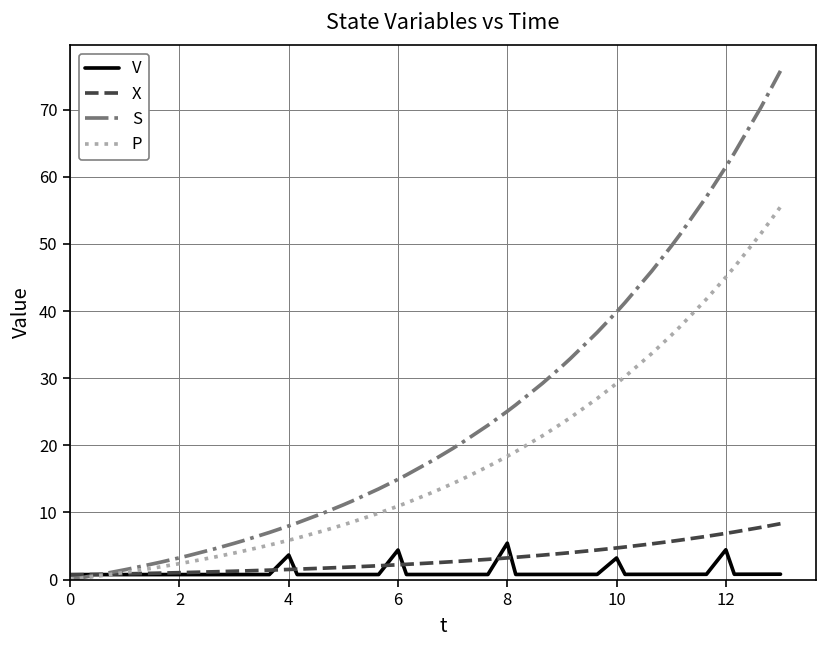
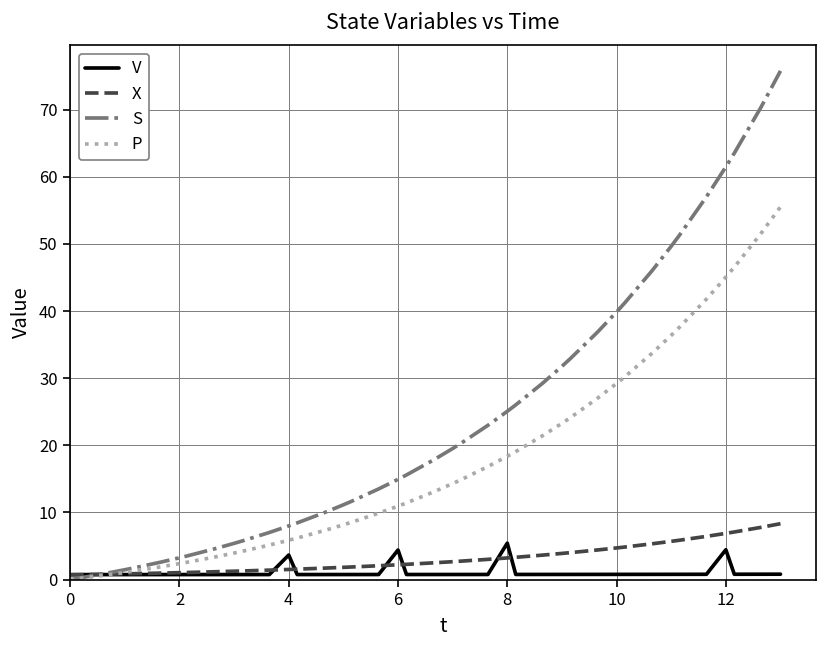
  {
    "V": {
      "4": 4,
      "6": 4,
      "8": 5,
-     "10": 3,
+     "10": 1,
      "12": 4
    },
    "X": {
      "4": 2,
      "6": 2,
      "8": 3,
      "10": 5,
      "12": 7
    },
    "S": {
      "2": 3,
      "4": 8,
      "6": 15,
      "8": 25,
      "10": 40,
      "12": 61
    },
    "P": {
      "2": 2,
      "4": 6,
      "6": 11,
      "8": 18,
      "10": 29,
      "12": 45
    }
  }
